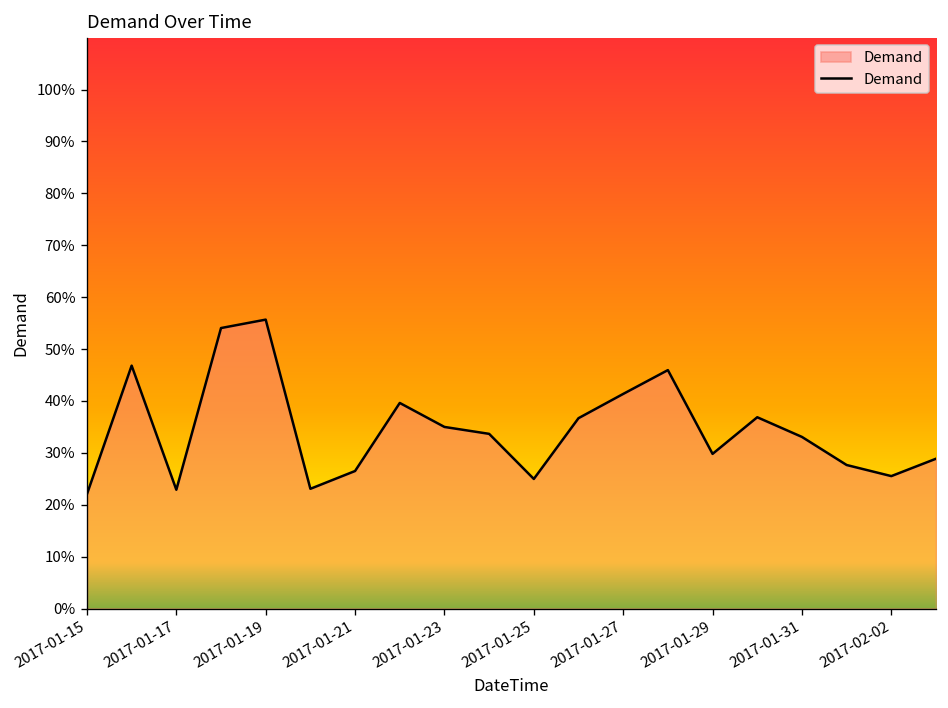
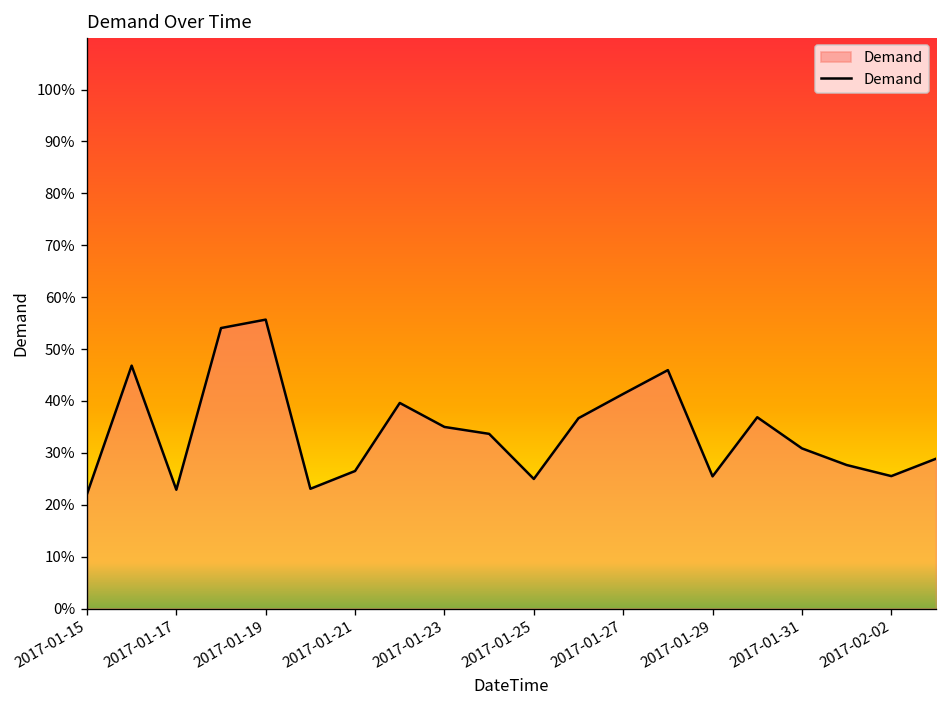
  {
    "2017-01-15": "22%",
    "2017-01-17": "23%",
    "2017-01-19": "56%",
    "2017-01-21": "27%",
    "2017-01-23": "35%",
    "2017-01-25": "25%",
    "2017-01-27": "41%",
-   "2017-01-29": "30%",
-   "2017-01-31": "33%",
+   "2017-01-29": "25%",
+   "2017-01-31": "31%",
    "2017-02-02": "26%"
  }
